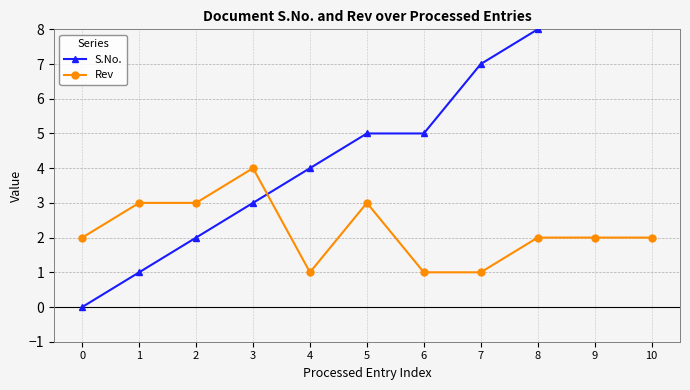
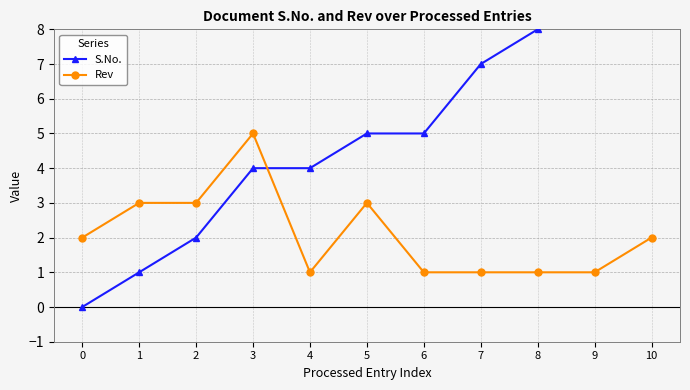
  {
    "S.No.": {
      "0": 0,
      "1": 1,
      "2": 2,
-     "3": 3,
+     "3": 4,
      "4": 4,
      "5": 5,
      "6": 5,
      "7": 7,
      "8": 8
    },
    "Rev": {
      "0": 2,
      "1": 3,
      "2": 3,
-     "3": 4,
+     "3": 5,
      "4": 1,
      "5": 3,
      "6": 1,
      "7": 1,
-     "8": 2,
-     "9": 2,
+     "8": 1,
+     "9": 1,
      "10": 2
    }
  }
